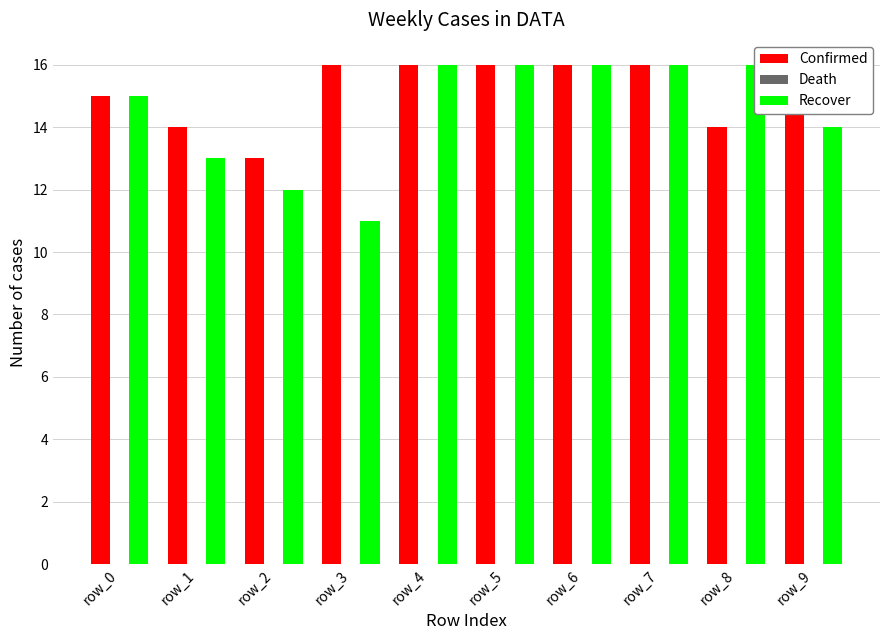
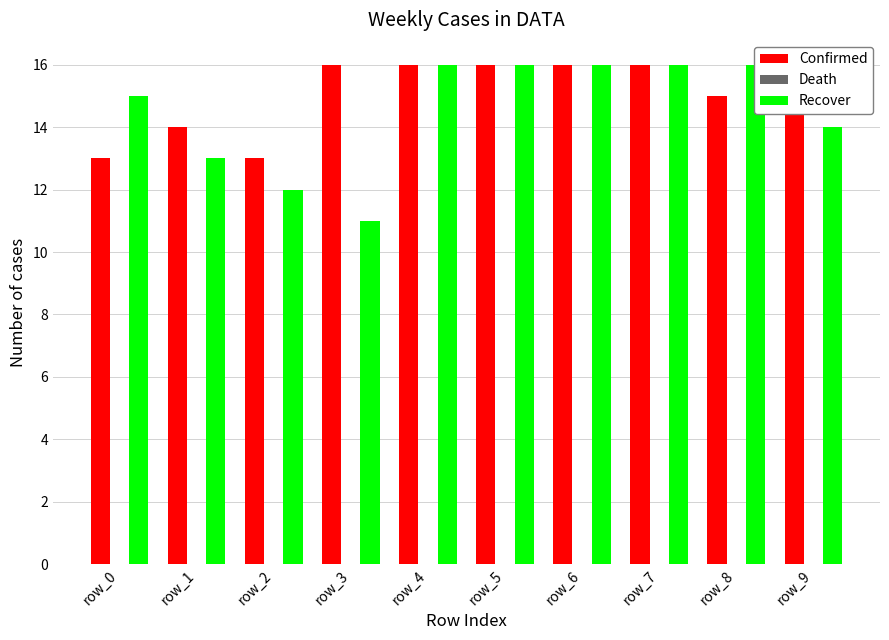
  {
    "Confirmed": {
-     "row_0": 15,
+     "row_0": 13,
      "row_1": 14,
      "row_2": 13,
      "row_3": 16,
      "row_4": 16,
      "row_5": 16,
      "row_6": 16,
      "row_7": 16,
-     "row_8": 14
+     "row_8": 15
    },
    "Death": {
      "row_0": 0,
      "row_1": 0,
      "row_2": 0,
      "row_3": 0,
      "row_4": 0,
      "row_5": 0,
      "row_6": 0,
      "row_7": 0,
      "row_8": 0,
      "row_9": 0
    },
    "Recover": {
      "row_0": 15,
      "row_1": 13,
      "row_2": 12,
      "row_3": 11,
      "row_4": 16,
      "row_5": 16,
      "row_6": 16,
      "row_7": 16,
      "row_9": 14
    }
  }
